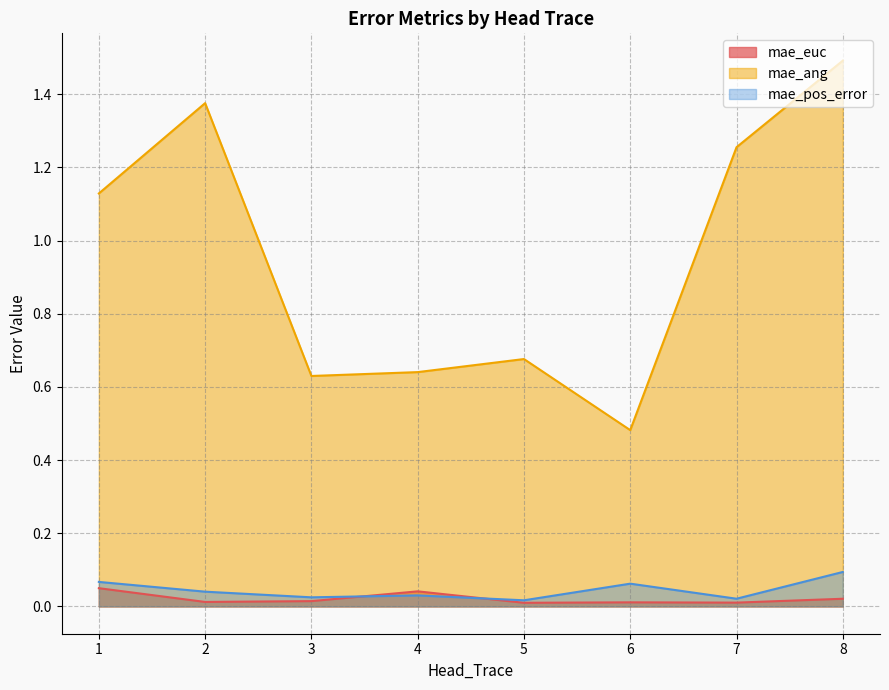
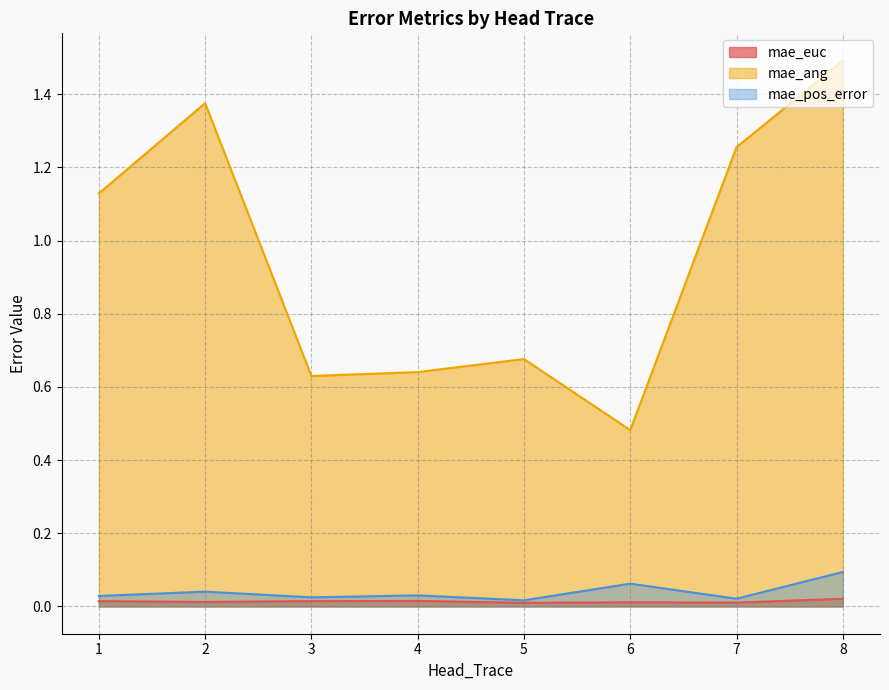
  {
    "mae_euc": {
-     "1": 0.05,
+     "1": 0.01,
      "2": 0.01,
      "3": 0.01,
-     "4": 0.04,
+     "4": 0.01,
      "6": 0.01,
      "7": 0.01,
      "8": 0.02
    },
    "mae_ang": {
      "1": 1.13,
      "2": 1.38,
      "3": 0.63,
      "4": 0.64,
      "5": 0.68,
      "6": 0.48,
      "7": 1.26
    },
    "mae_pos_error": {
-     "1": 0.07,
+     "1": 0.03,
      "2": 0.04,
      "3": 0.02,
      "4": 0.03,
      "6": 0.06,
      "7": 0.02,
      "8": 0.09
    }
  }
